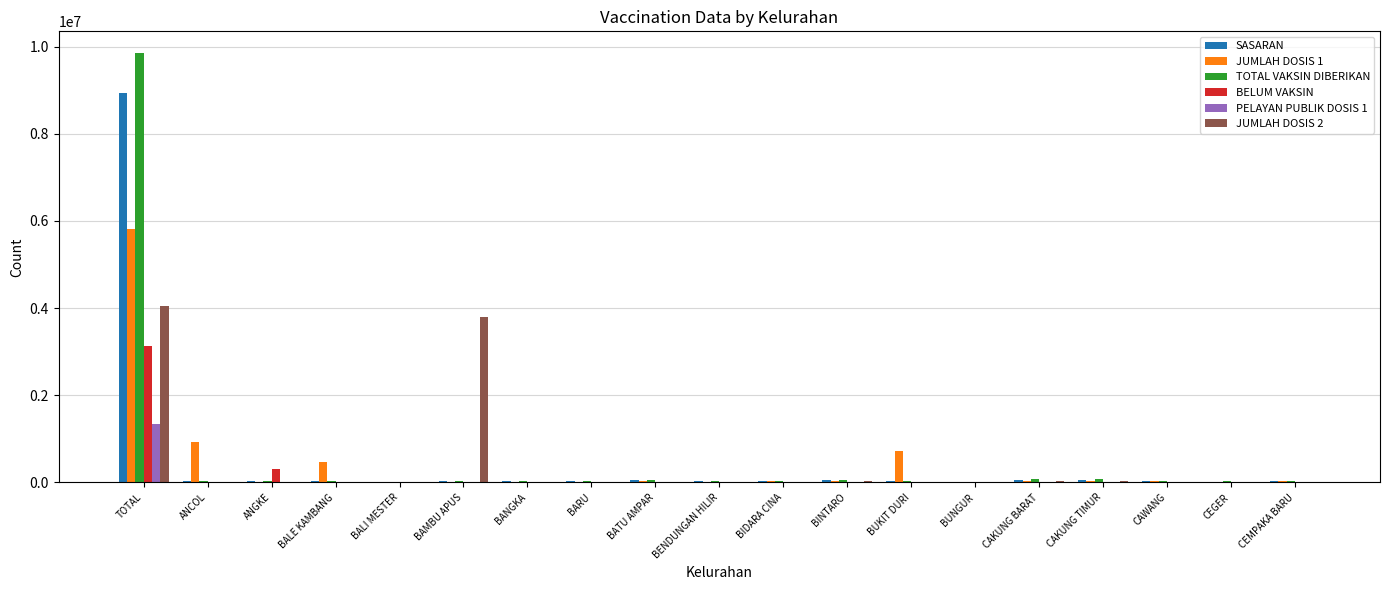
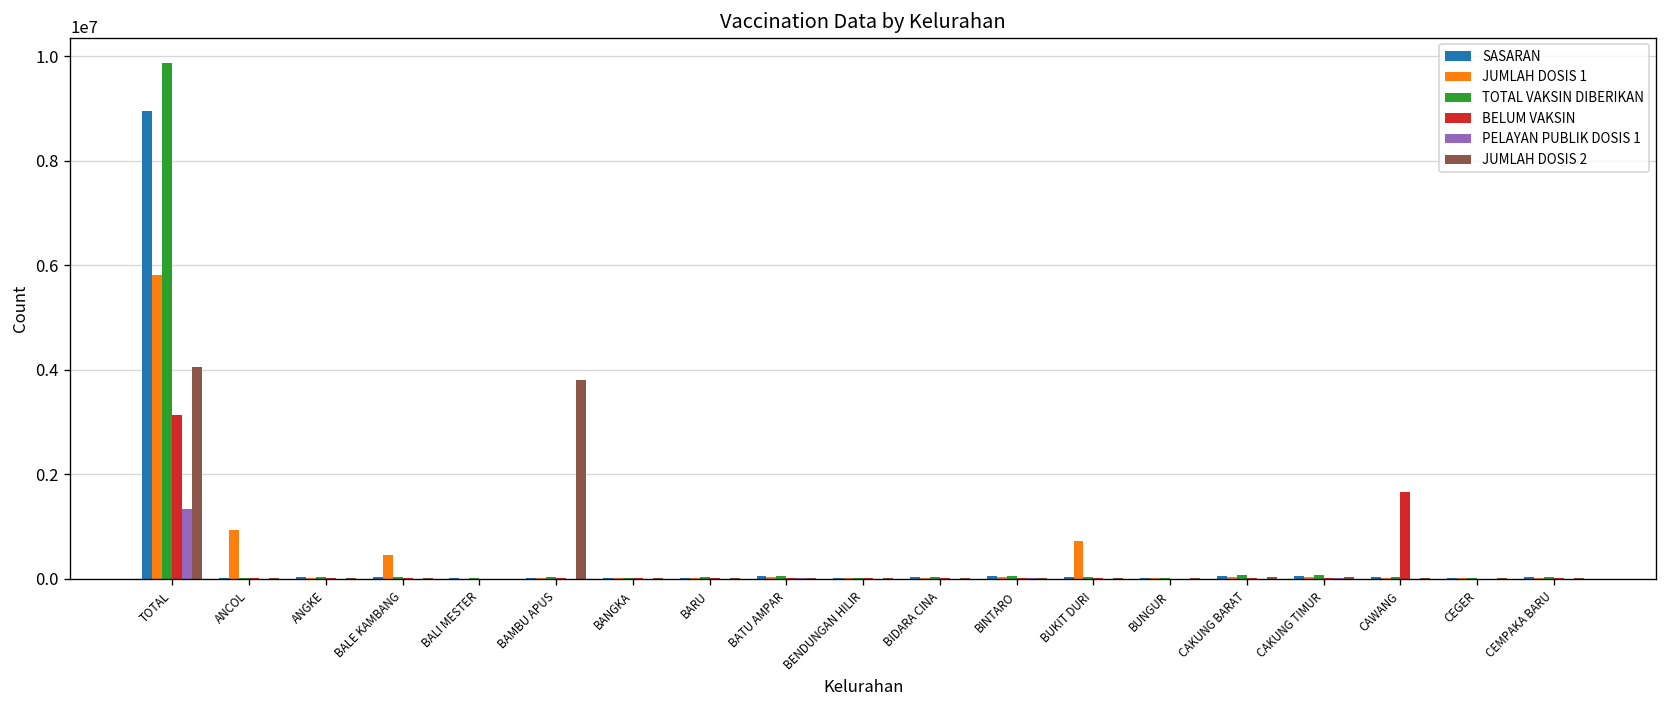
  {
    "SASARAN": {
      "TOTAL": 8900000,
      "CAKUNG BARAT": 100000,
      "CAKUNG TIMUR": 100000
    },
    "JUMLAH DOSIS 1": {
      "TOTAL": 5800000,
      "ANCOL": 900000,
      "BALE KAMBANG": 500000,
      "BUKIT DURI": 700000
    },
    "TOTAL VAKSIN DIBERIKAN": {
      "TOTAL": 9900000,
      "CAKUNG BARAT": 100000,
      "CAKUNG TIMUR": 100000
    },
    "BELUM VAKSIN": {
      "TOTAL": 3100000,
-     "ANGKE": 300000,
-     "CAWANG": 0
+     "ANGKE": 0,
+     "CAWANG": 1700000
    },
    "PELAYAN PUBLIK DOSIS 1": {
      "TOTAL": 1300000
    },
    "JUMLAH DOSIS 2": {
      "TOTAL": 4000000,
      "BAMBU APUS": 3800000
    }
  }
